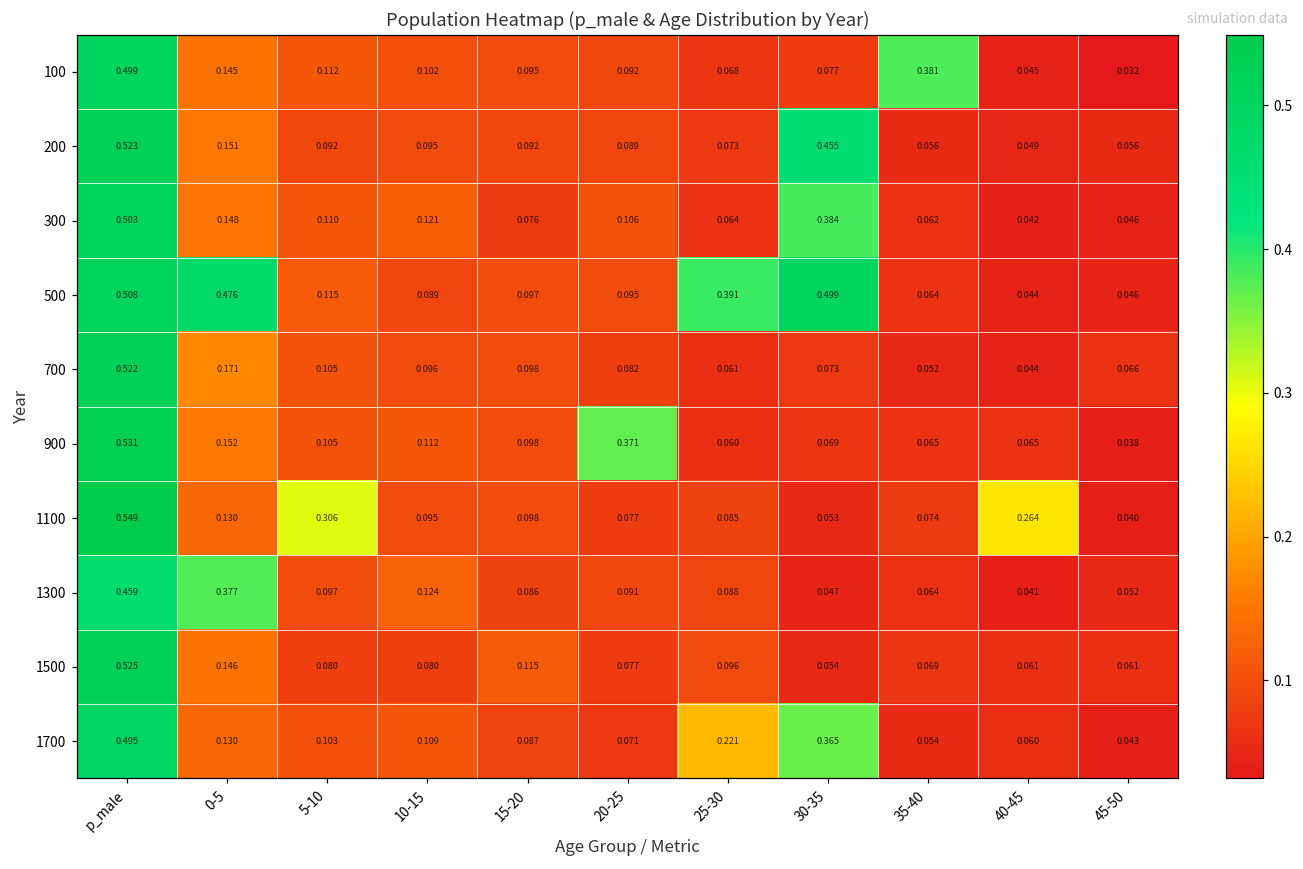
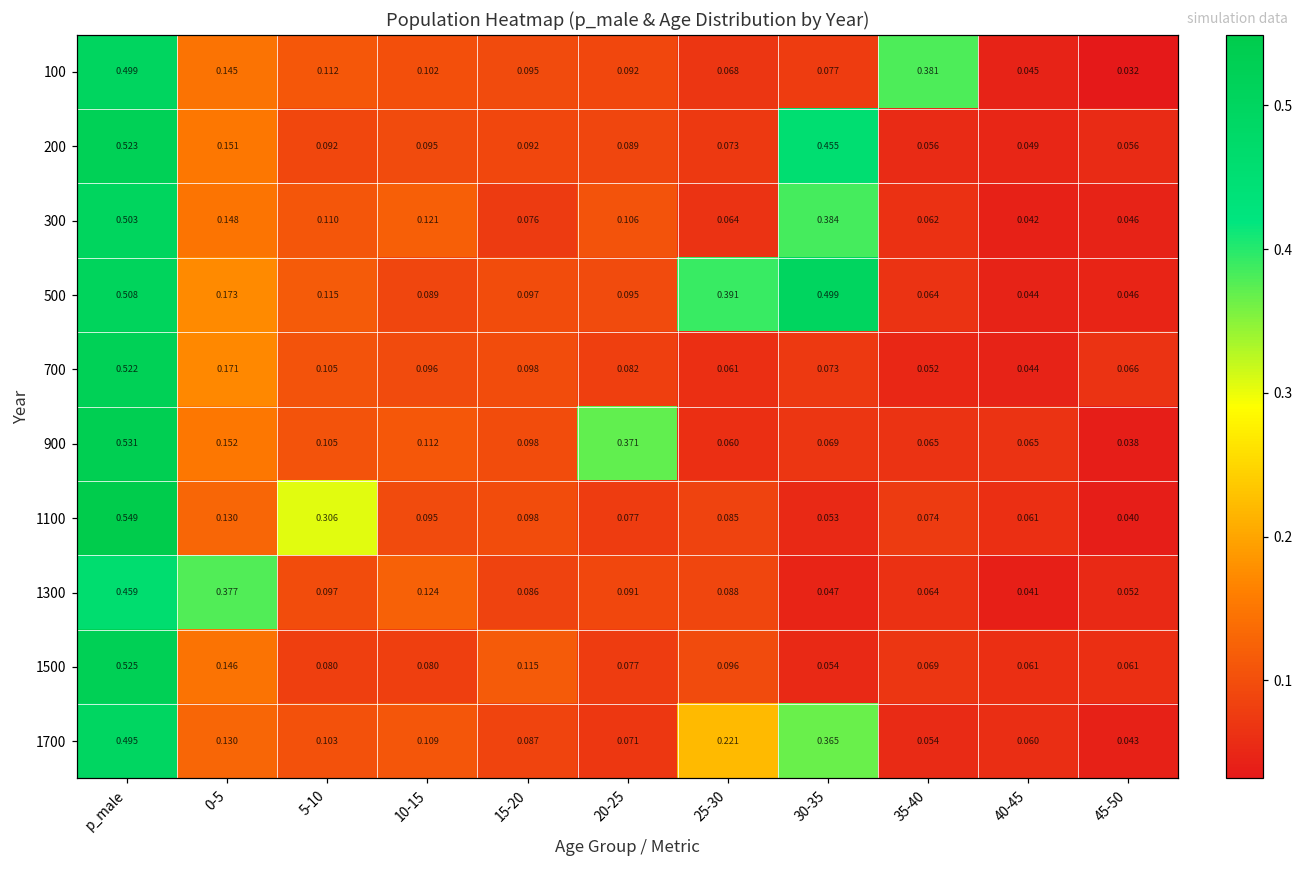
  {
    "100": {
      "p_male": 0.499,
      "0-5": 0.145,
      "5-10": 0.112,
      "10-15": 0.102,
      "15-20": 0.095,
      "20-25": 0.092,
      "25-30": 0.068,
      "30-35": 0.077,
      "35-40": 0.381,
      "40-45": 0.045,
      "45-50": 0.032
    },
    "200": {
      "p_male": 0.523,
      "0-5": 0.151,
      "5-10": 0.092,
      "10-15": 0.095,
      "15-20": 0.092,
      "20-25": 0.089,
      "25-30": 0.073,
      "30-35": 0.455,
      "35-40": 0.056,
      "40-45": 0.049,
      "45-50": 0.056
    },
    "300": {
      "p_male": 0.503,
      "0-5": 0.148,
      "5-10": 0.110,
      "10-15": 0.121,
      "15-20": 0.076,
      "20-25": 0.106,
      "25-30": 0.064,
      "30-35": 0.384,
      "35-40": 0.062,
      "40-45": 0.042,
      "45-50": 0.046
    },
    "500": {
      "p_male": 0.508,
-     "0-5": 0.476,
+     "0-5": 0.173,
      "5-10": 0.115,
      "10-15": 0.089,
      "15-20": 0.097,
      "20-25": 0.095,
      "25-30": 0.391,
      "30-35": 0.499,
      "35-40": 0.064,
      "40-45": 0.044,
      "45-50": 0.046
    },
    "700": {
      "p_male": 0.522,
      "0-5": 0.171,
      "5-10": 0.105,
      "10-15": 0.096,
      "15-20": 0.098,
      "20-25": 0.082,
      "25-30": 0.061,
      "30-35": 0.073,
      "35-40": 0.052,
      "40-45": 0.044,
      "45-50": 0.066
    },
    "900": {
      "p_male": 0.531,
      "0-5": 0.152,
      "5-10": 0.105,
      "10-15": 0.112,
      "15-20": 0.098,
      "20-25": 0.371,
      "25-30": 0.060,
      "30-35": 0.069,
      "35-40": 0.065,
      "40-45": 0.065,
      "45-50": 0.038
    },
    "1100": {
      "p_male": 0.549,
      "0-5": 0.130,
      "5-10": 0.306,
      "10-15": 0.095,
      "15-20": 0.098,
      "20-25": 0.077,
      "25-30": 0.085,
      "30-35": 0.053,
      "35-40": 0.074,
-     "40-45": 0.264,
+     "40-45": 0.061,
      "45-50": 0.040
    },
    "1300": {
      "p_male": 0.459,
      "0-5": 0.377,
      "5-10": 0.097,
      "10-15": 0.124,
      "15-20": 0.086,
      "20-25": 0.091,
      "25-30": 0.088,
      "30-35": 0.047,
      "35-40": 0.064,
      "40-45": 0.041,
      "45-50": 0.052
    },
    "1500": {
      "p_male": 0.525,
      "0-5": 0.146,
      "5-10": 0.080,
      "10-15": 0.080,
      "15-20": 0.115,
      "20-25": 0.077,
      "25-30": 0.096,
      "30-35": 0.054,
      "35-40": 0.069,
      "40-45": 0.061,
      "45-50": 0.061
    },
    "1700": {
      "p_male": 0.495,
      "0-5": 0.130,
      "5-10": 0.103,
      "10-15": 0.109,
      "15-20": 0.087,
      "20-25": 0.071,
      "25-30": 0.221,
      "30-35": 0.365,
      "35-40": 0.054,
      "40-45": 0.060,
      "45-50": 0.043
    }
  }
